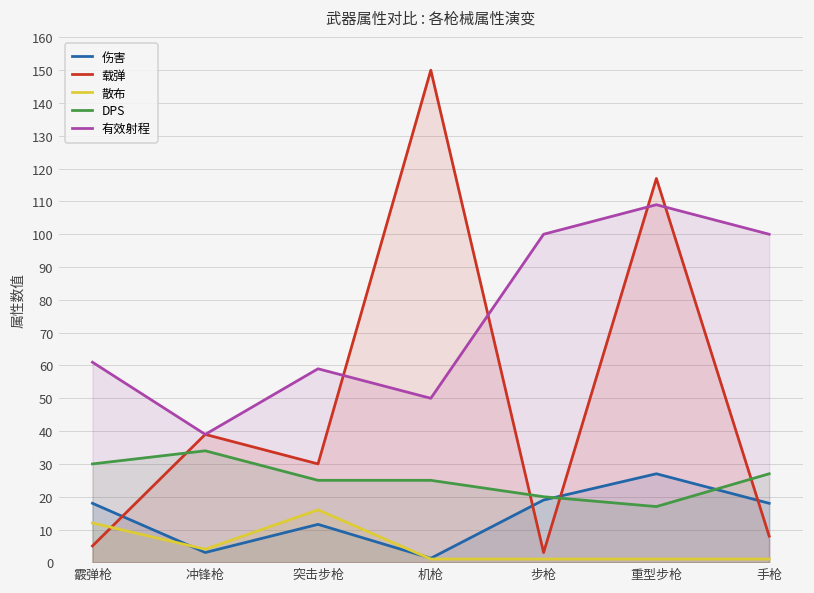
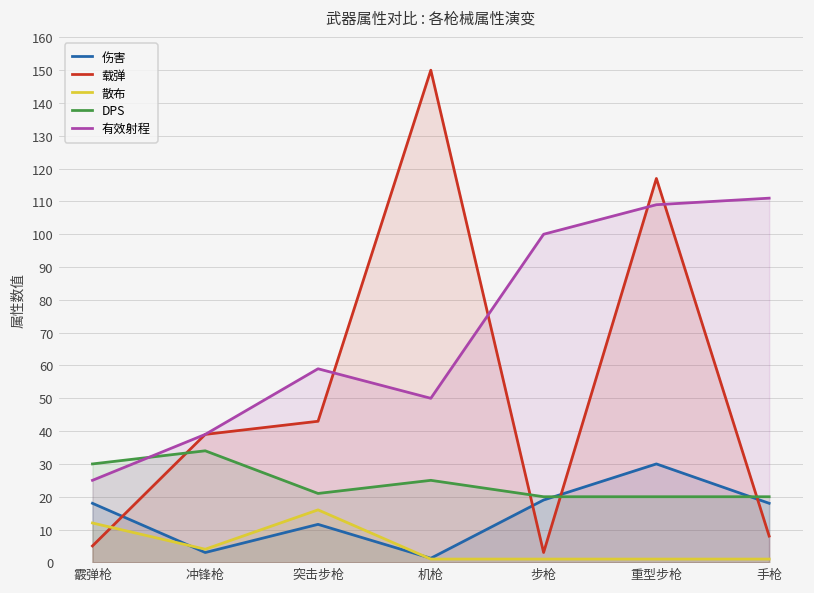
  {
    "伤害": {
      "霰弹枪": 18,
      "冲锋枪": 3,
      "突击步枪": 12,
      "步枪": 19,
-     "重型步枪": 27,
+     "重型步枪": 30,
      "手枪": 18
    },
    "载弹": {
      "霰弹枪": 5,
-     "突击步枪": 30,
+     "突击步枪": 43,
      "机枪": 150,
      "步枪": 3,
      "重型步枪": 117,
      "手枪": 8
    },
    "散布": {
      "霰弹枪": 12,
      "冲锋枪": 4,
      "突击步枪": 16,
      "步枪": 1,
      "重型步枪": 1,
      "手枪": 1
    },
    "DPS": {
      "霰弹枪": 30,
      "冲锋枪": 34,
-     "突击步枪": 25,
+     "突击步枪": 21,
      "机枪": 25,
      "步枪": 20,
-     "重型步枪": 17,
-     "手枪": 27
+     "重型步枪": 20,
+     "手枪": 20
    },
    "有效射程": {
-     "霰弹枪": 61,
+     "霰弹枪": 25,
      "突击步枪": 59,
      "机枪": 50,
      "步枪": 100,
      "重型步枪": 109,
-     "手枪": 100
+     "手枪": 111
    }
  }
